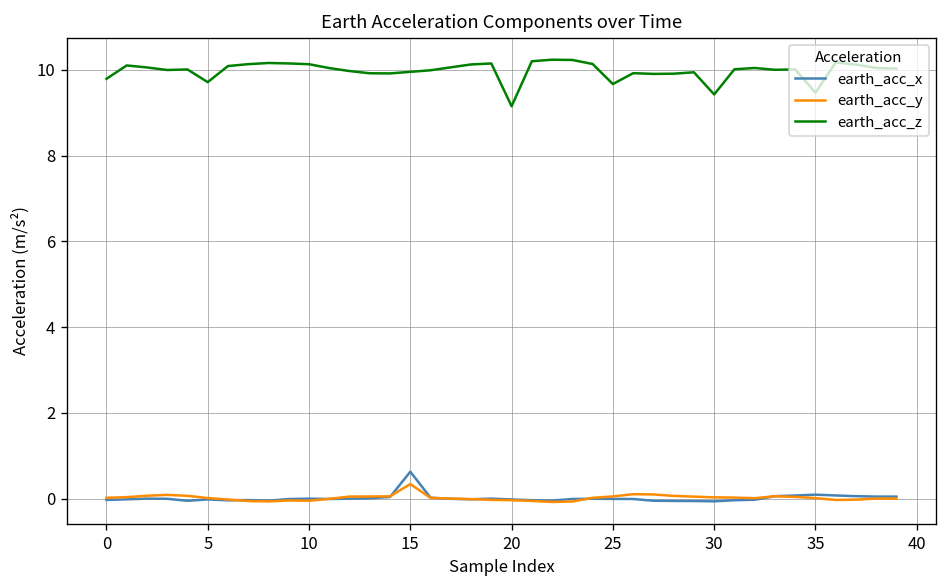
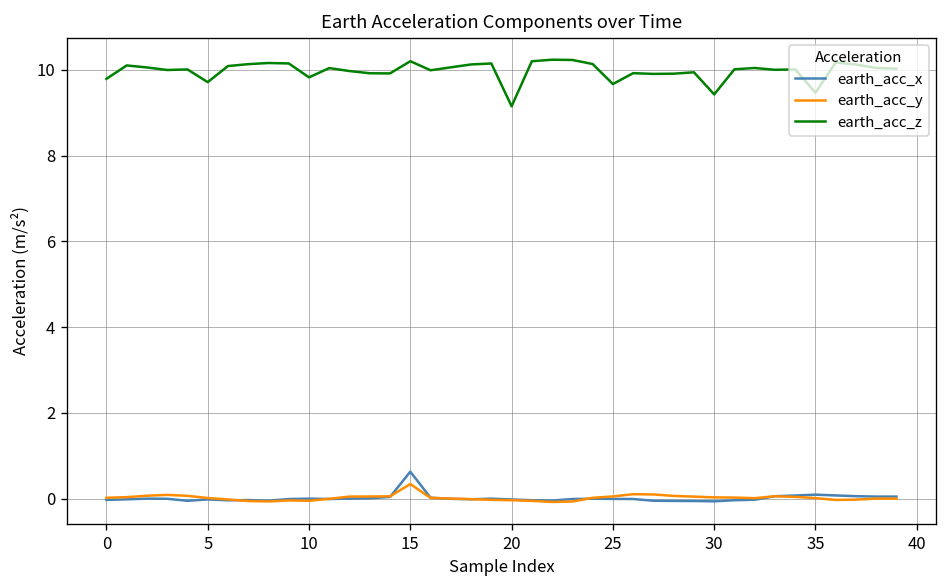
  {
    "earth_acc_x": {
      "15": 0.6,
      "30": -0.1,
      "35": 0.1
    },
    "earth_acc_y": {
      "15": 0.3,
      "30": 0.0,
      "35": 0.0
    },
    "earth_acc_z": {
      "0": 9.8,
      "5": 9.7,
-     "10": 10.1,
-     "15": 10.0,
+     "10": 9.8,
+     "15": 10.2,
      "20": 9.1,
      "25": 9.7,
      "30": 9.4
    }
  }
